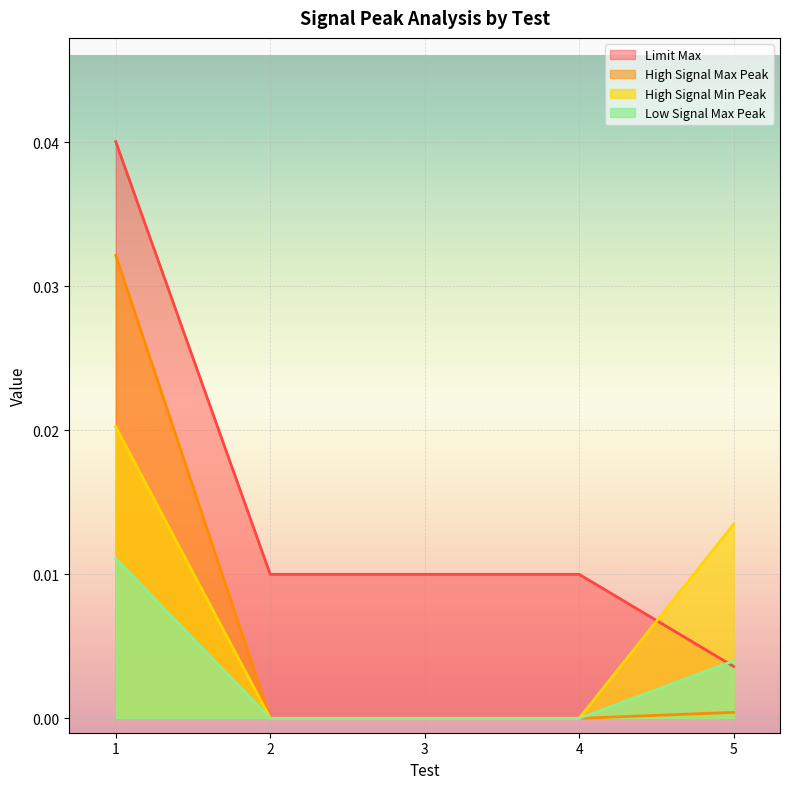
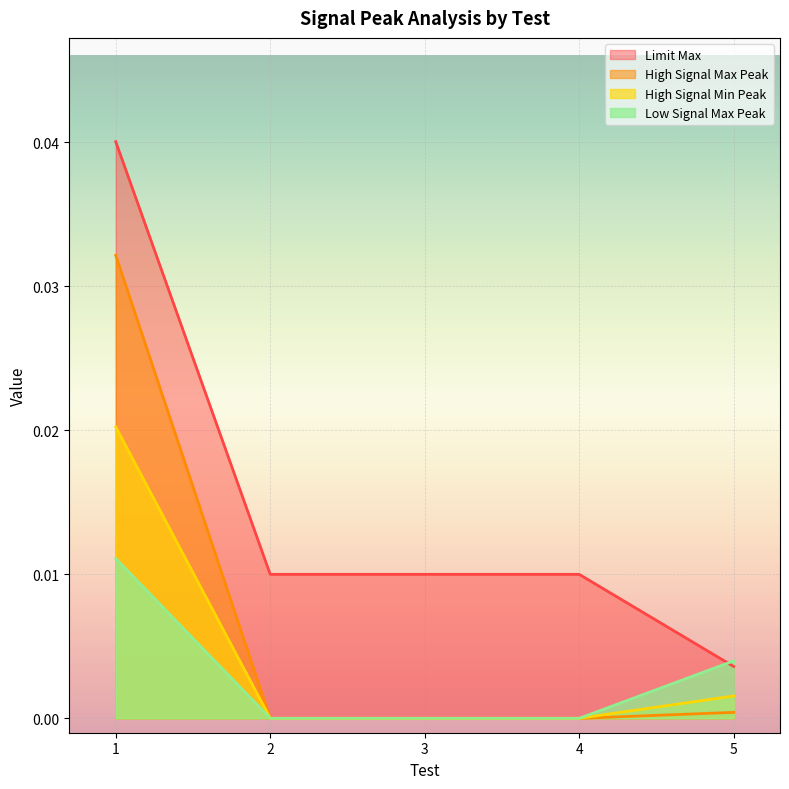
  {
    "Limit Max": {
      "1": 0.0401,
      "2": 0.0100,
      "3": 0.0100,
      "4": 0.0100,
      "5": 0.0036
    },
    "High Signal Max Peak": {
      "1": 0.0322,
      "5": 0.0004
    },
    "High Signal Min Peak": {
      "1": 0.0202,
-     "5": 0.0135
+     "5": 0.0016
    },
    "Low Signal Max Peak": {
      "1": 0.0111,
      "5": 0.0040
    }
  }
